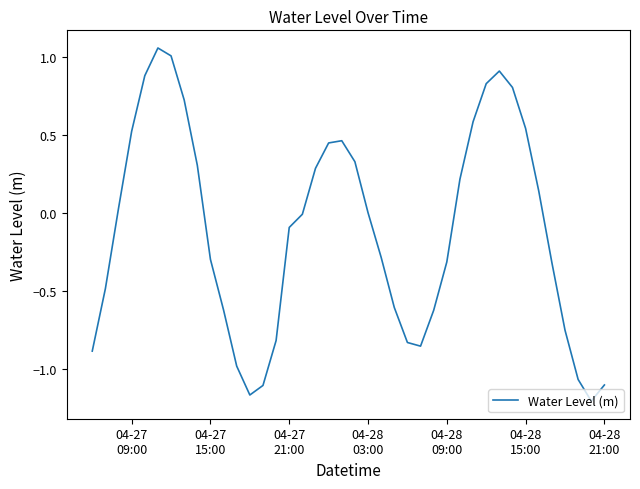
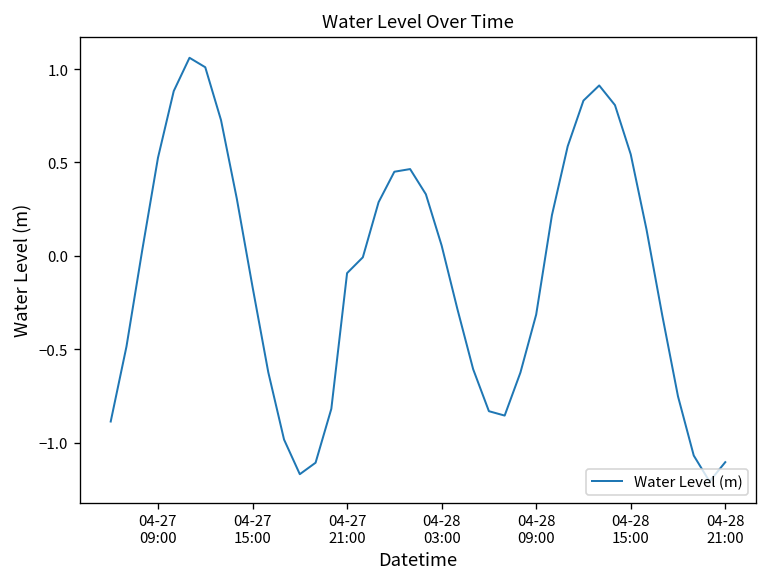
  {
    "04-27 09:00": 0.53,
-   "04-27 15:00": -0.30,
+   "04-27 15:00": -0.17,
    "04-27 21:00": -0.09,
-   "04-28 03:00": 0.00,
+   "04-28 03:00": 0.06,
    "04-28 09:00": -0.31,
    "04-28 15:00": 0.54,
    "04-28 21:00": -1.10
  }
